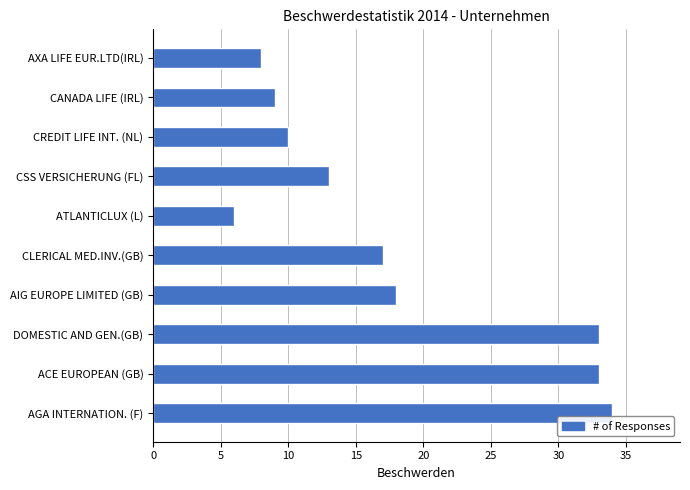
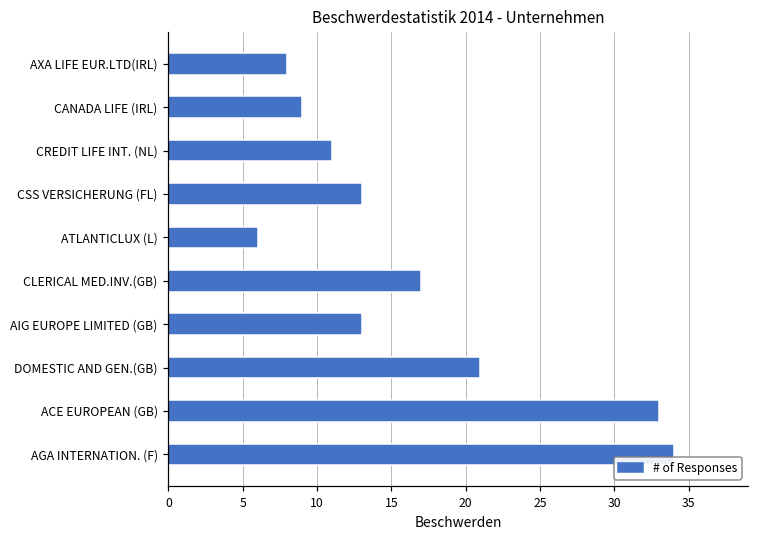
  {
    "AXA LIFE EUR.LTD(IRL)": 8,
    "CANADA LIFE (IRL)": 9,
-   "CREDIT LIFE INT. (NL)": 10,
+   "CREDIT LIFE INT. (NL)": 11,
    "CSS VERSICHERUNG (FL)": 13,
    "ATLANTICLUX (L)": 6,
    "CLERICAL MED.INV.(GB)": 17,
-   "AIG EUROPE LIMITED (GB)": 18,
-   "DOMESTIC AND GEN.(GB)": 33,
+   "AIG EUROPE LIMITED (GB)": 13,
+   "DOMESTIC AND GEN.(GB)": 21,
    "ACE EUROPEAN (GB)": 33,
    "AGA INTERNATION. (F)": 34
  }
